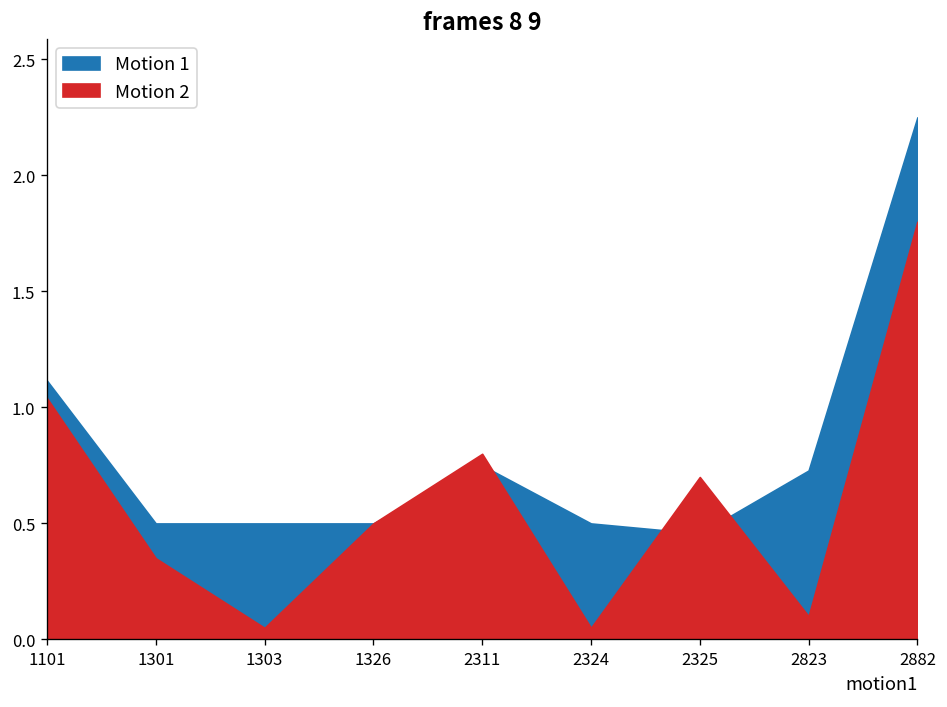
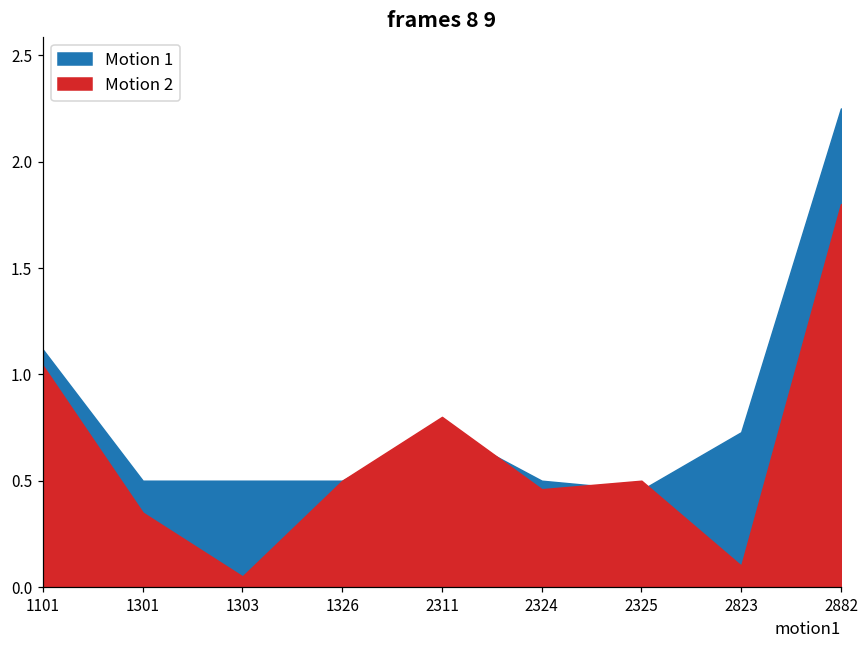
  {
    "Motion 1": {
      "1101": 1.12,
      "1301": 0.50,
      "1303": 0.50,
      "2324": 0.50,
      "2823": 0.73,
      "2882": 2.25
    },
    "Motion 2": {
      "1101": 1.04,
      "1301": 0.35,
      "1303": 0.05,
      "2311": 0.80,
-     "2324": 0.05,
-     "2325": 0.7,
+     "2324": 0.46,
+     "2325": 0.5,
      "2823": 0.10,
      "2882": 1.80
    }
  }
